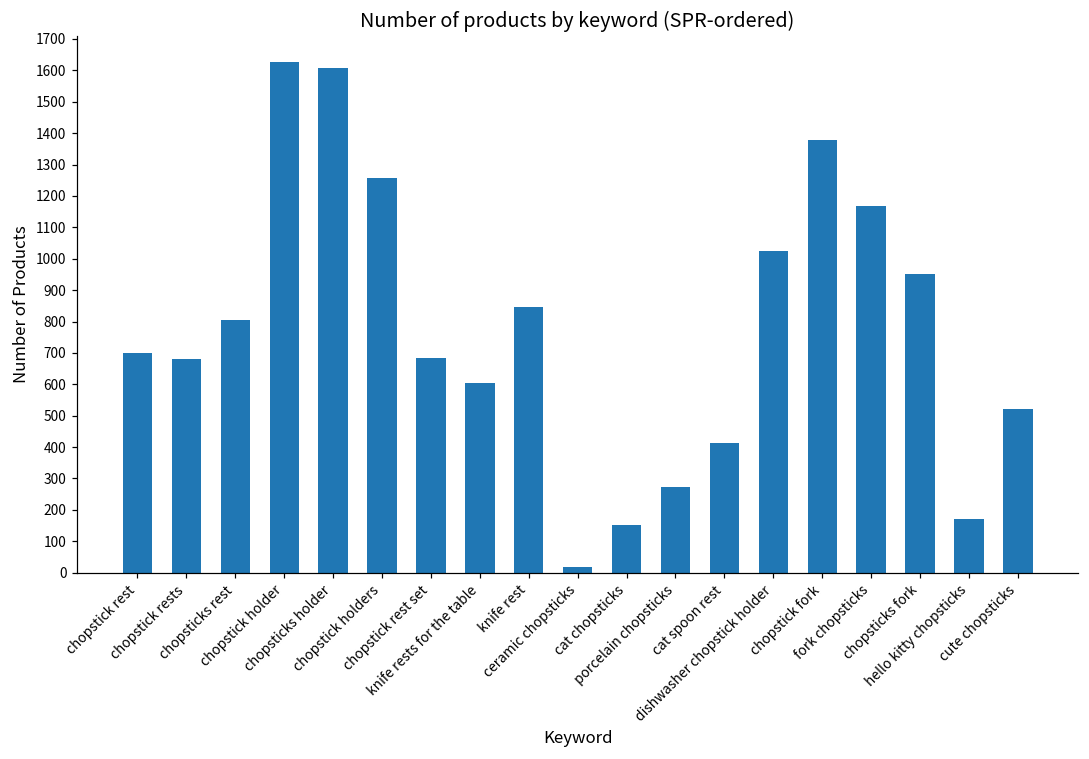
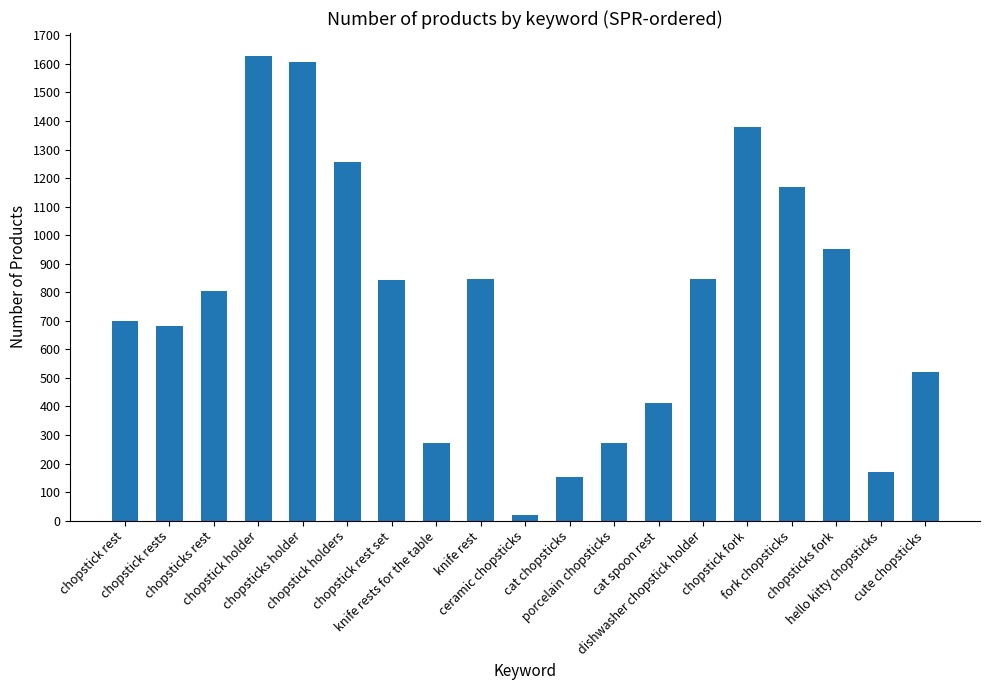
  {
    "chopstick rest": 700,
    "chopstick rests": 680,
    "chopsticks rest": 800,
    "chopstick holder": 1630,
    "chopsticks holder": 1610,
    "chopstick holders": 1260,
-   "chopstick rest set": 680,
-   "knife rests for the table": 600,
+   "chopstick rest set": 840,
+   "knife rests for the table": 270,
    "knife rest": 850,
    "ceramic chopsticks": 20,
    "cat chopsticks": 150,
    "porcelain chopsticks": 270,
    "cat spoon rest": 410,
-   "dishwasher chopstick holder": 1030,
+   "dishwasher chopstick holder": 850,
    "chopstick fork": 1380,
    "fork chopsticks": 1170,
    "chopsticks fork": 950,
    "hello kitty chopsticks": 170,
    "cute chopsticks": 520
  }
